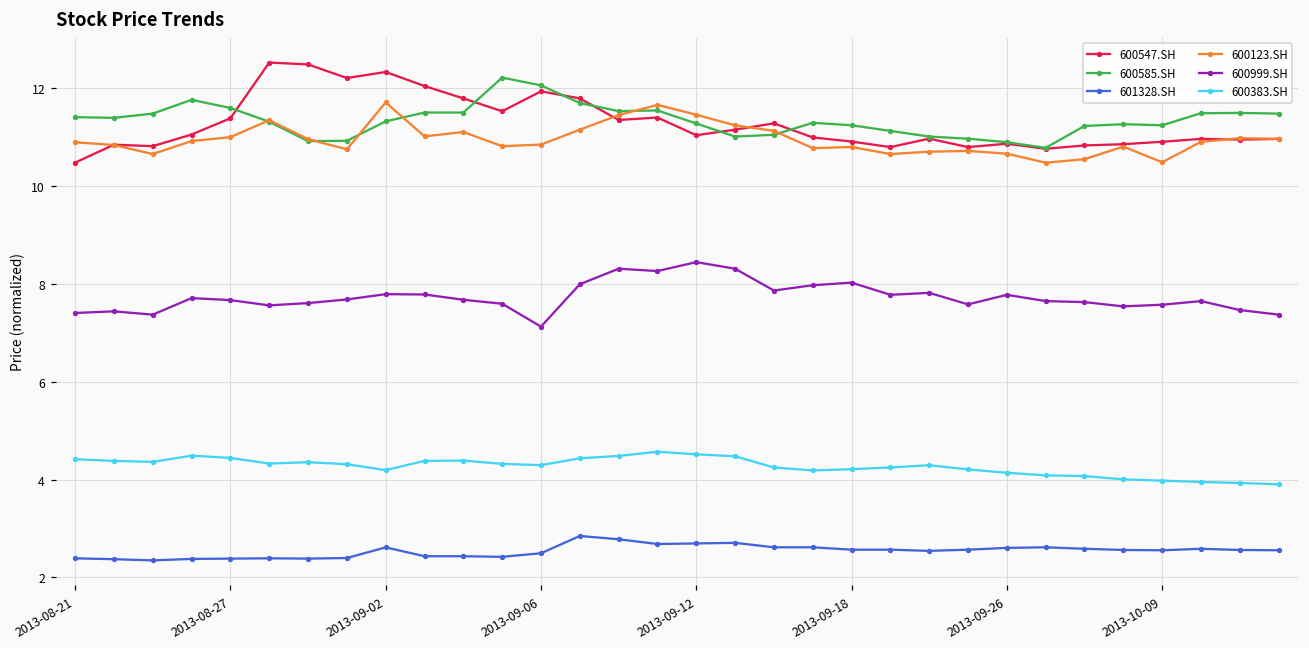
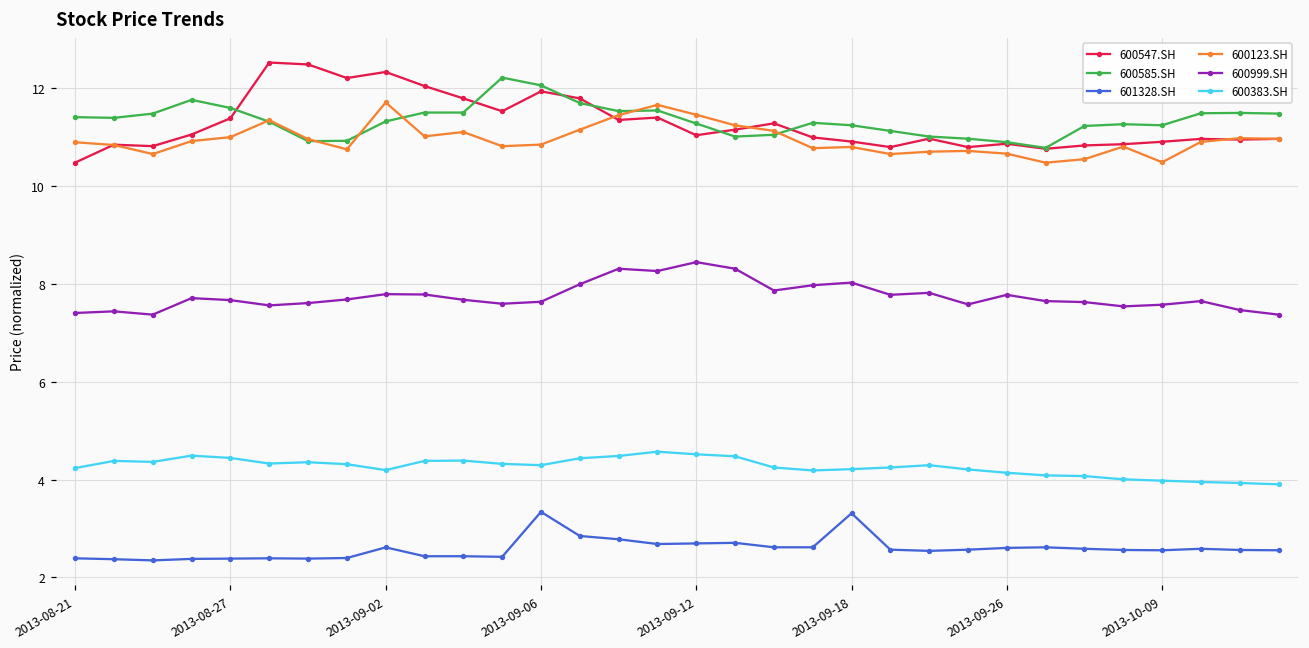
  {
    "600547.SH": {
      "2013-08-21": 10.5,
      "2013-08-27": 11.4,
      "2013-09-02": 12.3,
      "2013-09-06": 11.9,
      "2013-09-12": 11.0,
      "2013-09-18": 10.9,
      "2013-10-09": 10.9
    },
    "600585.SH": {
      "2013-08-21": 11.4,
      "2013-08-27": 11.6,
      "2013-09-02": 11.3,
      "2013-09-06": 12.1,
      "2013-09-12": 11.3,
      "2013-09-18": 11.2,
      "2013-10-09": 11.2
    },
    "601328.SH": {
      "2013-08-21": 2.4,
      "2013-08-27": 2.4,
      "2013-09-02": 2.6,
-     "2013-09-06": 2.5,
+     "2013-09-06": 3.3,
      "2013-09-12": 2.7,
-     "2013-09-18": 2.6,
+     "2013-09-18": 3.3,
      "2013-09-26": 2.6,
      "2013-10-09": 2.6
    },
    "600123.SH": {
      "2013-08-21": 10.9,
      "2013-08-27": 11.0,
      "2013-09-02": 11.7,
      "2013-09-06": 10.8,
      "2013-09-12": 11.5,
      "2013-09-18": 10.8,
      "2013-09-26": 10.7,
      "2013-10-09": 10.5
    },
    "600999.SH": {
      "2013-08-21": 7.4,
      "2013-08-27": 7.7,
      "2013-09-02": 7.8,
-     "2013-09-06": 7.1,
+     "2013-09-06": 7.6,
      "2013-09-12": 8.4,
      "2013-09-18": 8.0,
      "2013-09-26": 7.8,
      "2013-10-09": 7.6
    },
    "600383.SH": {
-     "2013-08-21": 4.4,
+     "2013-08-21": 4.2,
      "2013-08-27": 4.4,
      "2013-09-02": 4.2,
      "2013-09-06": 4.3,
      "2013-09-12": 4.5,
      "2013-09-18": 4.2,
      "2013-09-26": 4.1,
      "2013-10-09": 4.0
    }
  }
